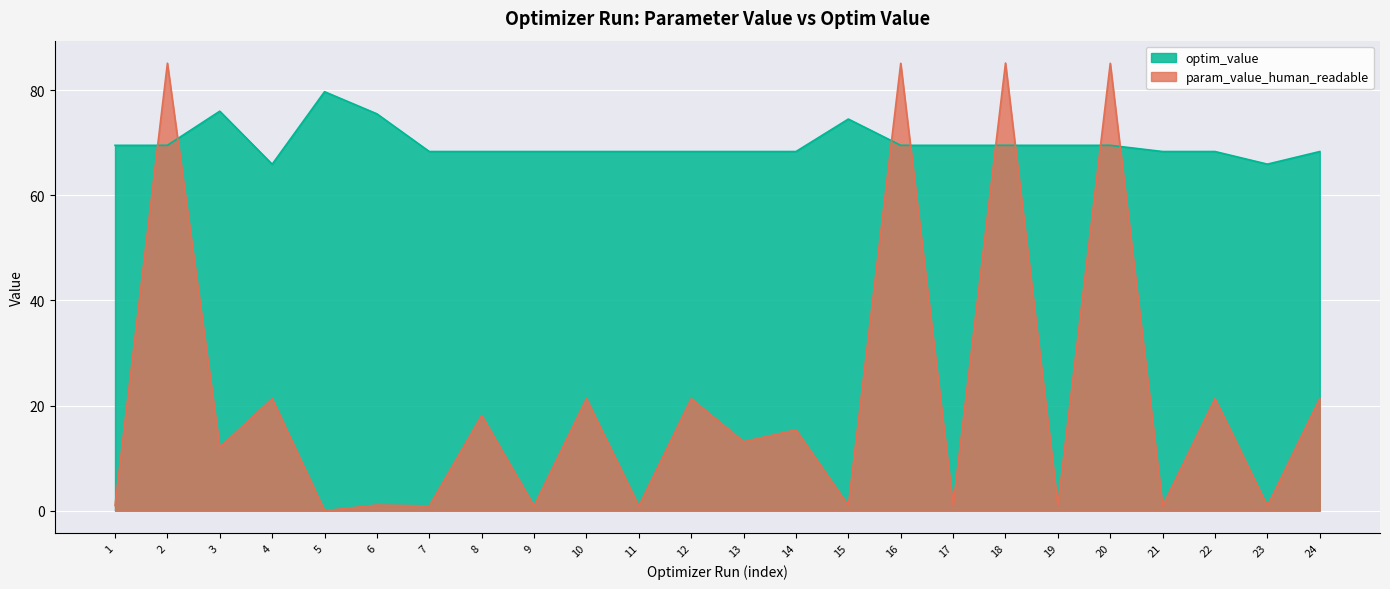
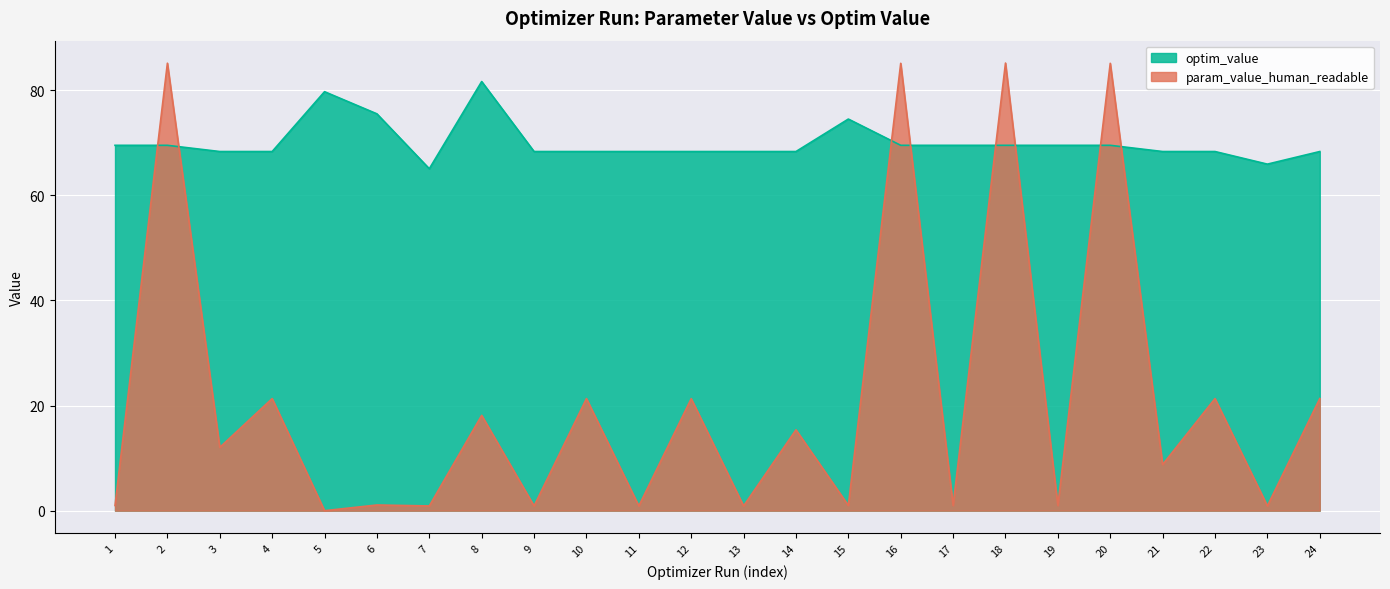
  {
    "optim_value": {
      "1": 70,
      "2": 70,
-     "3": 76,
-     "4": 66,
+     "3": 68,
+     "4": 68,
      "5": 80,
      "6": 75,
-     "7": 68,
-     "8": 68,
+     "7": 65,
+     "8": 82,
      "9": 68,
      "10": 68,
      "11": 68,
      "12": 68,
      "13": 68,
      "14": 68,
      "15": 75,
      "16": 70,
      "17": 70,
      "18": 70,
      "19": 70,
      "20": 70,
      "21": 68,
      "22": 68,
      "23": 66,
      "24": 68
    },
    "param_value_human_readable": {
      "1": 1,
      "2": 85,
      "3": 12,
      "4": 21,
      "5": 0,
      "6": 1,
      "7": 1,
      "8": 18,
      "9": 1,
      "10": 21,
      "11": 1,
      "12": 21,
-     "13": 13,
+     "13": 1,
      "14": 15,
      "15": 1,
      "16": 85,
      "17": 1,
      "18": 85,
      "19": 1,
      "20": 85,
-     "21": 1,
+     "21": 9,
      "22": 21,
      "23": 1,
      "24": 21
    }
  }
